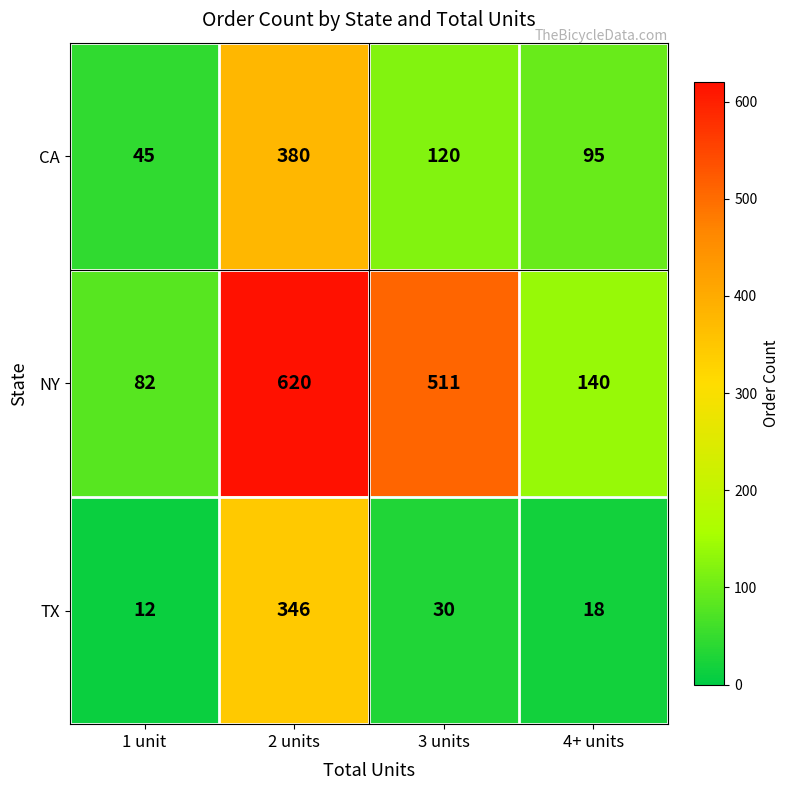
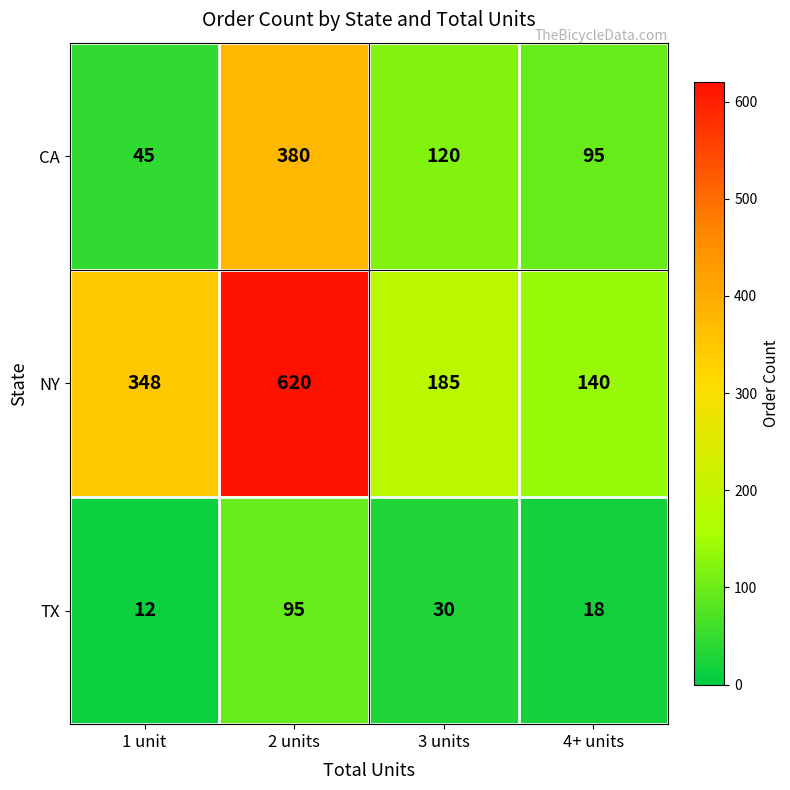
  {
    "CA": {
      "1 unit": 45,
      "2 units": 380,
      "3 units": 120,
      "4+ units": 95
    },
    "NY": {
-     "1 unit": 82,
+     "1 unit": 348,
      "2 units": 620,
-     "3 units": 511,
+     "3 units": 185,
      "4+ units": 140
    },
    "TX": {
      "1 unit": 12,
-     "2 units": 346,
+     "2 units": 95,
      "3 units": 30,
      "4+ units": 18
    }
  }
